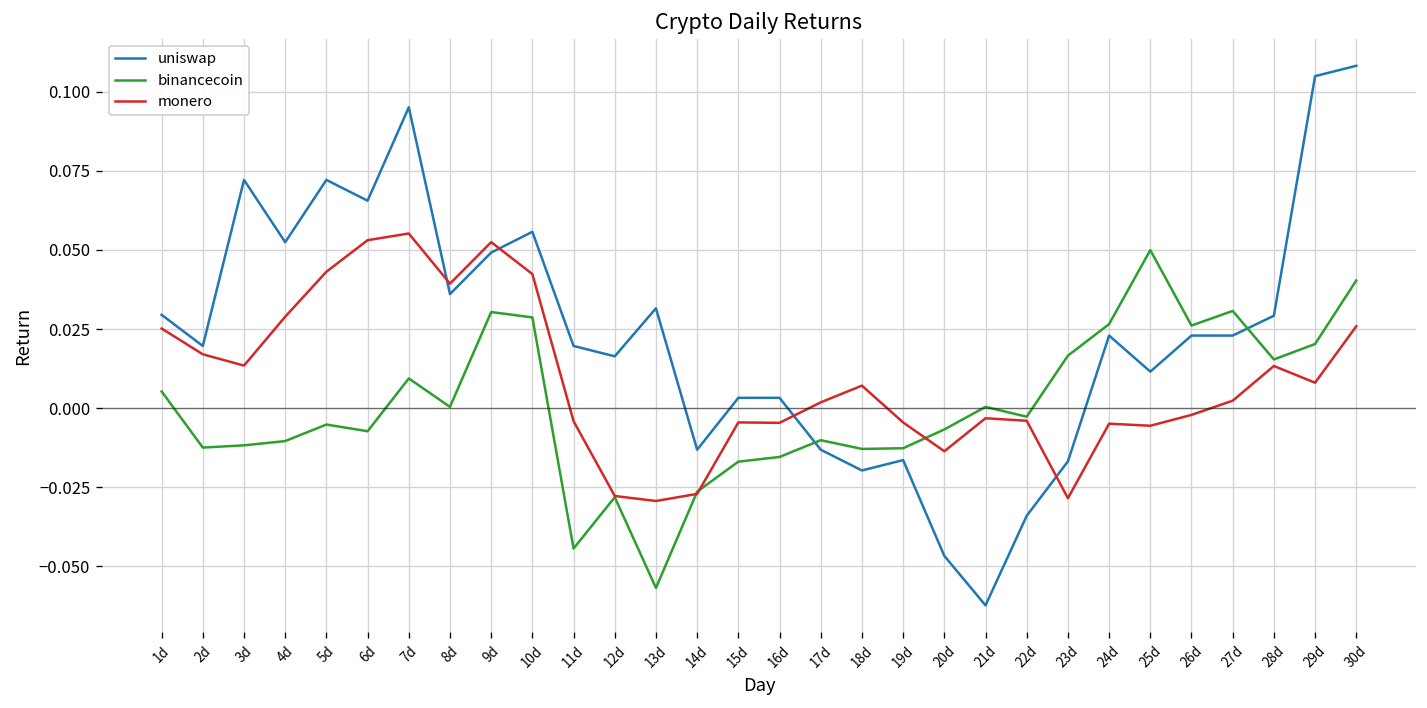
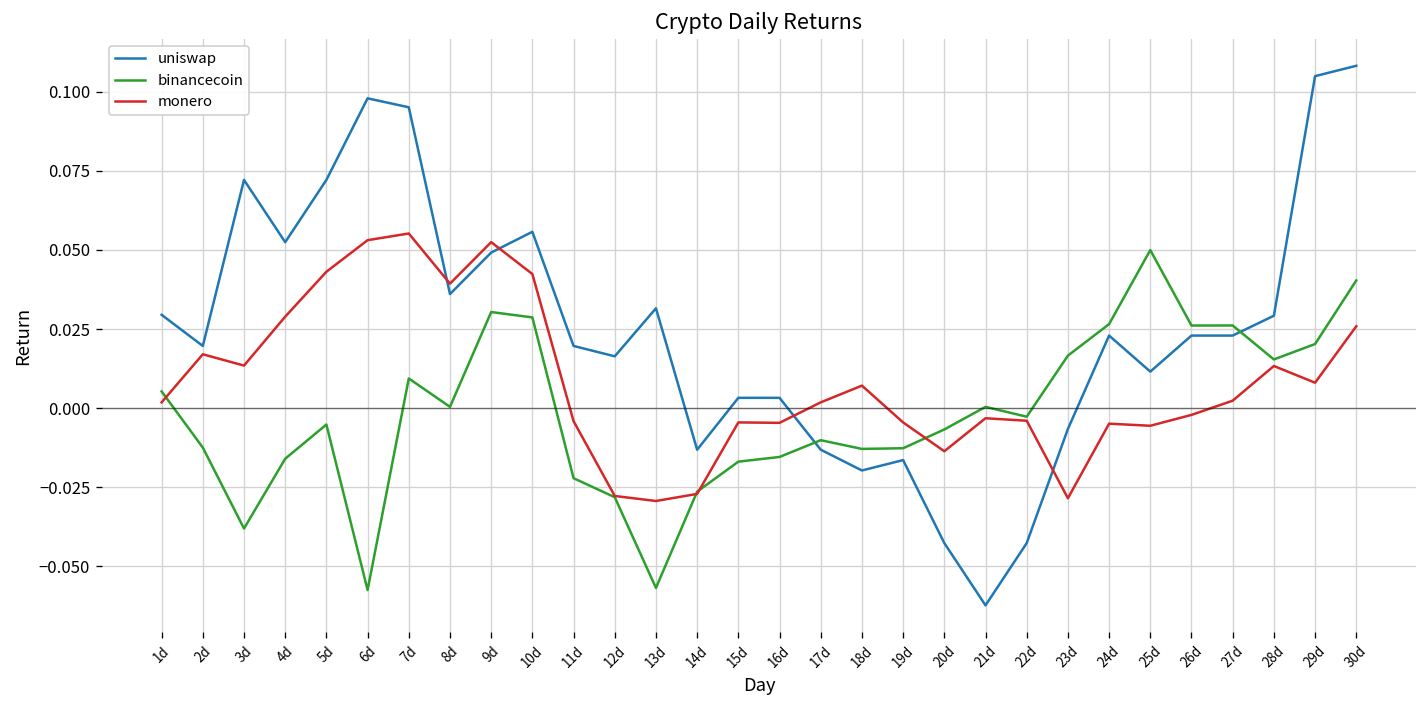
  {
    "uniswap": {
      "1d": 0.030,
      "2d": 0.020,
      "3d": 0.072,
      "4d": 0.052,
      "5d": 0.072,
-     "6d": 0.066,
+     "6d": 0.098,
      "7d": 0.095,
      "8d": 0.036,
      "9d": 0.049,
      "10d": 0.056,
      "11d": 0.020,
      "12d": 0.016,
      "13d": 0.032,
      "14d": -0.013,
      "15d": 0.003,
      "16d": 0.003,
      "17d": -0.013,
      "18d": -0.020,
      "19d": -0.016,
-     "20d": -0.047,
+     "20d": -0.043,
      "21d": -0.062,
-     "22d": -0.034,
-     "23d": -0.017,
+     "22d": -0.043,
+     "23d": -0.007,
      "24d": 0.023,
      "25d": 0.012,
      "26d": 0.023,
      "27d": 0.023,
      "28d": 0.029,
      "29d": 0.105,
      "30d": 0.108
    },
    "binancecoin": {
      "1d": 0.005,
      "2d": -0.012,
-     "3d": -0.012,
-     "4d": -0.010,
+     "3d": -0.038,
+     "4d": -0.016,
      "5d": -0.005,
-     "6d": -0.007,
+     "6d": -0.057,
      "7d": 0.009,
      "8d": 0.000,
      "9d": 0.030,
      "10d": 0.029,
-     "11d": -0.044,
+     "11d": -0.022,
      "13d": -0.057,
      "15d": -0.017,
      "16d": -0.015,
      "17d": -0.010,
      "18d": -0.013,
      "19d": -0.013,
      "20d": -0.007,
      "21d": 0.000,
      "22d": -0.003,
      "23d": 0.017,
      "24d": 0.027,
      "25d": 0.050,
      "26d": 0.026,
-     "27d": 0.031,
+     "27d": 0.026,
      "28d": 0.015,
      "29d": 0.020,
      "30d": 0.040
    },
    "monero": {
-     "1d": 0.025,
+     "1d": 0.002,
      "2d": 0.017,
      "3d": 0.013,
      "4d": 0.029,
      "5d": 0.043,
      "6d": 0.053,
      "7d": 0.055,
      "8d": 0.039,
      "9d": 0.052,
      "10d": 0.042,
      "11d": -0.004,
      "13d": -0.029,
      "15d": -0.004,
      "16d": -0.005,
      "17d": 0.002,
      "18d": 0.007,
      "19d": -0.004,
      "20d": -0.014,
      "21d": -0.003,
      "22d": -0.004,
      "23d": -0.028,
      "24d": -0.005,
      "25d": -0.006,
      "26d": -0.002,
      "27d": 0.002,
      "28d": 0.013,
      "29d": 0.008,
      "30d": 0.026
    }
  }
